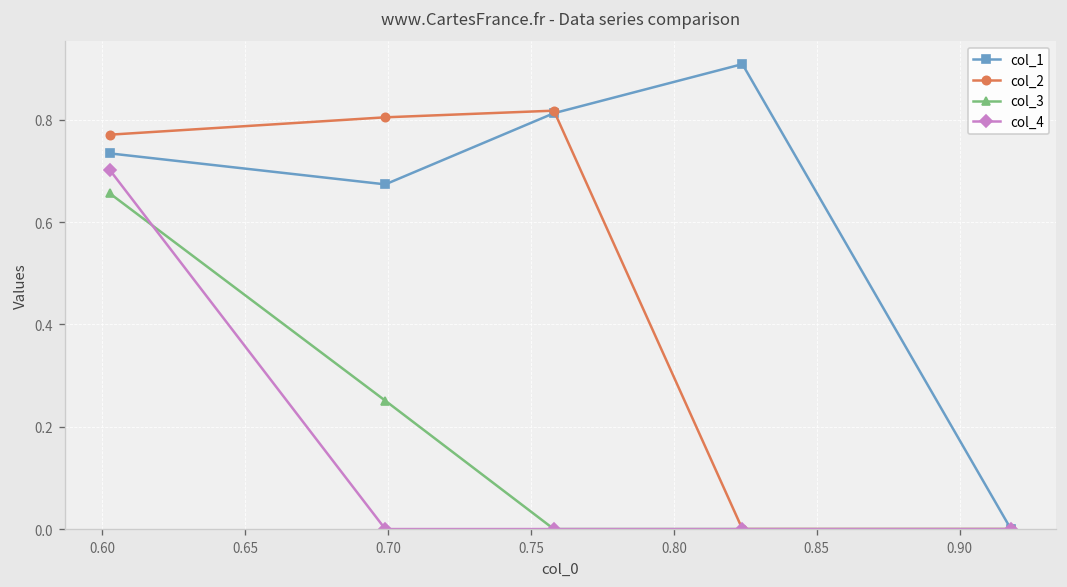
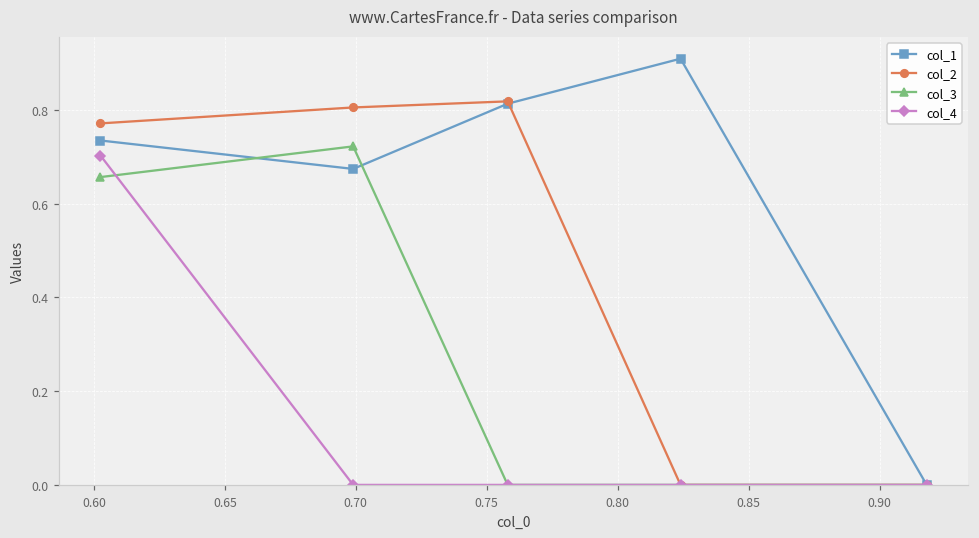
  {
    "col_1": {
      "0.70": 0.67
    },
    "col_2": {
      "0.70": 0.81
    },
    "col_3": {
-     "0.70": 0.25
+     "0.70": 0.72
    },
    "col_4": {
      "0.70": 0.00
    }
  }
